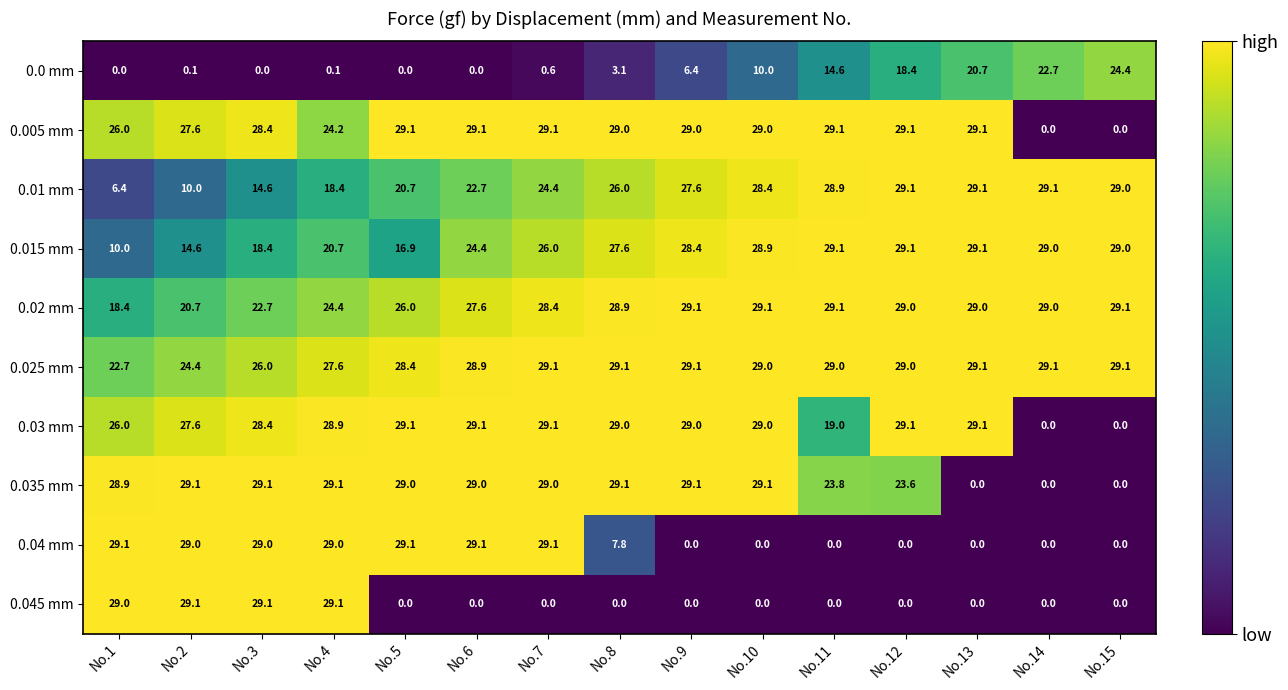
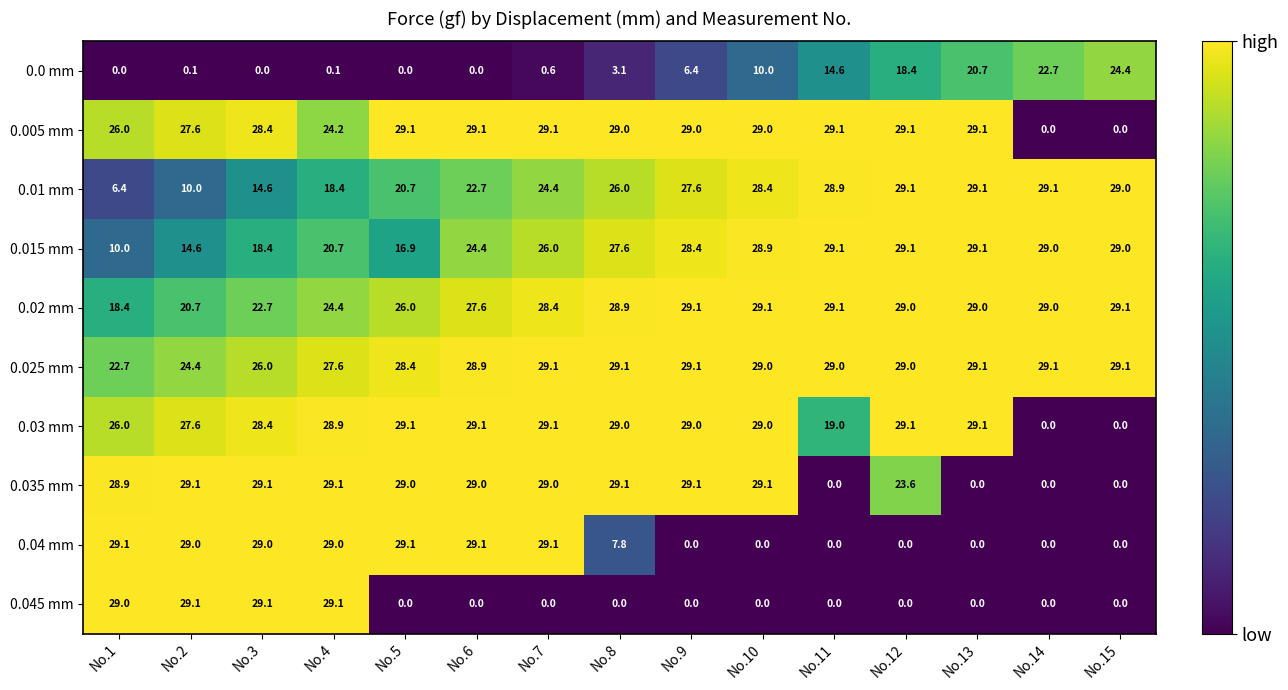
  {
    "0.0 mm": {
      "No.1": 0.0,
      "No.2": 0.1,
      "No.3": 0.0,
      "No.4": 0.1,
      "No.5": 0.0,
      "No.6": 0.0,
      "No.7": 0.6,
      "No.8": 3.1,
      "No.9": 6.4,
      "No.10": 10.0,
      "No.11": 14.6,
      "No.12": 18.4,
      "No.13": 20.7,
      "No.14": 22.7,
      "No.15": 24.4
    },
    "0.005 mm": {
      "No.1": 26.0,
      "No.2": 27.6,
      "No.3": 28.4,
      "No.4": 24.2,
      "No.5": 29.1,
      "No.6": 29.1,
      "No.7": 29.1,
      "No.8": 29.0,
      "No.9": 29.0,
      "No.10": 29.0,
      "No.11": 29.1,
      "No.12": 29.1,
      "No.13": 29.1,
      "No.14": 0.0,
      "No.15": 0.0
    },
    "0.01 mm": {
      "No.1": 6.4,
      "No.2": 10.0,
      "No.3": 14.6,
      "No.4": 18.4,
      "No.5": 20.7,
      "No.6": 22.7,
      "No.7": 24.4,
      "No.8": 26.0,
      "No.9": 27.6,
      "No.10": 28.4,
      "No.11": 28.9,
      "No.12": 29.1,
      "No.13": 29.1,
      "No.14": 29.1,
      "No.15": 29.0
    },
    "0.015 mm": {
      "No.1": 10.0,
      "No.2": 14.6,
      "No.3": 18.4,
      "No.4": 20.7,
      "No.5": 16.9,
      "No.6": 24.4,
      "No.7": 26.0,
      "No.8": 27.6,
      "No.9": 28.4,
      "No.10": 28.9,
      "No.11": 29.1,
      "No.12": 29.1,
      "No.13": 29.1,
      "No.14": 29.0,
      "No.15": 29.0
    },
    "0.02 mm": {
      "No.1": 18.4,
      "No.2": 20.7,
      "No.3": 22.7,
      "No.4": 24.4,
      "No.5": 26.0,
      "No.6": 27.6,
      "No.7": 28.4,
      "No.8": 28.9,
      "No.9": 29.1,
      "No.10": 29.1,
      "No.11": 29.1,
      "No.12": 29.0,
      "No.13": 29.0,
      "No.14": 29.0,
      "No.15": 29.1
    },
    "0.025 mm": {
      "No.1": 22.7,
      "No.2": 24.4,
      "No.3": 26.0,
      "No.4": 27.6,
      "No.5": 28.4,
      "No.6": 28.9,
      "No.7": 29.1,
      "No.8": 29.1,
      "No.9": 29.1,
      "No.10": 29.0,
      "No.11": 29.0,
      "No.12": 29.0,
      "No.13": 29.1,
      "No.14": 29.1,
      "No.15": 29.1
    },
    "0.03 mm": {
      "No.1": 26.0,
      "No.2": 27.6,
      "No.3": 28.4,
      "No.4": 28.9,
      "No.5": 29.1,
      "No.6": 29.1,
      "No.7": 29.1,
      "No.8": 29.0,
      "No.9": 29.0,
      "No.10": 29.0,
      "No.11": 19.0,
      "No.12": 29.1,
      "No.13": 29.1,
      "No.14": 0.0,
      "No.15": 0.0
    },
    "0.035 mm": {
      "No.1": 28.9,
      "No.2": 29.1,
      "No.3": 29.1,
      "No.4": 29.1,
      "No.5": 29.0,
      "No.6": 29.0,
      "No.7": 29.0,
      "No.8": 29.1,
      "No.9": 29.1,
      "No.10": 29.1,
-     "No.11": 23.8,
+     "No.11": 0.0,
      "No.12": 23.6,
      "No.13": 0.0,
      "No.14": 0.0,
      "No.15": 0.0
    },
    "0.04 mm": {
      "No.1": 29.1,
      "No.2": 29.0,
      "No.3": 29.0,
      "No.4": 29.0,
      "No.5": 29.1,
      "No.6": 29.1,
      "No.7": 29.1,
      "No.8": 7.8,
      "No.9": 0.0,
      "No.10": 0.0,
      "No.11": 0.0,
      "No.12": 0.0,
      "No.13": 0.0,
      "No.14": 0.0,
      "No.15": 0.0
    },
    "0.045 mm": {
      "No.1": 29.0,
      "No.2": 29.1,
      "No.3": 29.1,
      "No.4": 29.1,
      "No.5": 0.0,
      "No.6": 0.0,
      "No.7": 0.0,
      "No.8": 0.0,
      "No.9": 0.0,
      "No.10": 0.0,
      "No.11": 0.0,
      "No.12": 0.0,
      "No.13": 0.0,
      "No.14": 0.0,
      "No.15": 0.0
    }
  }
